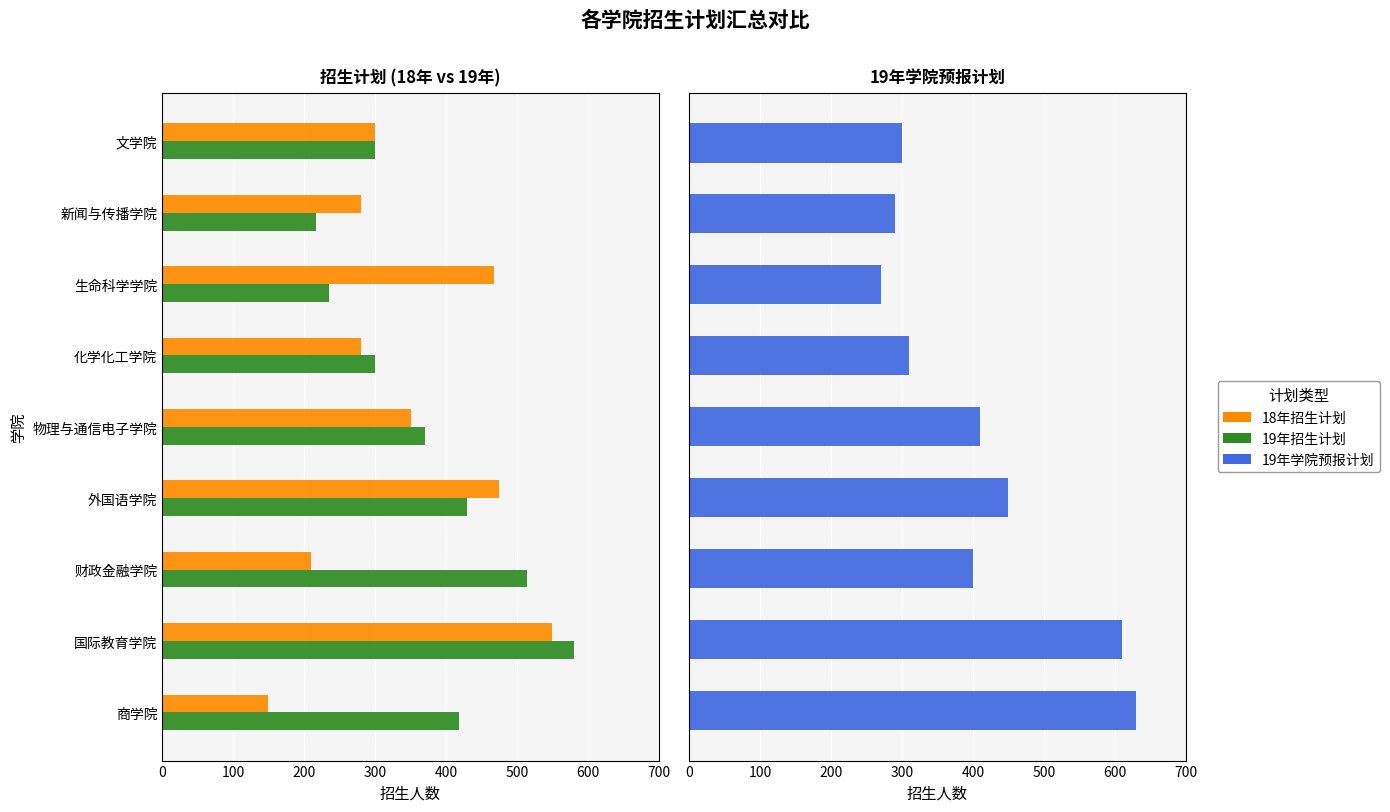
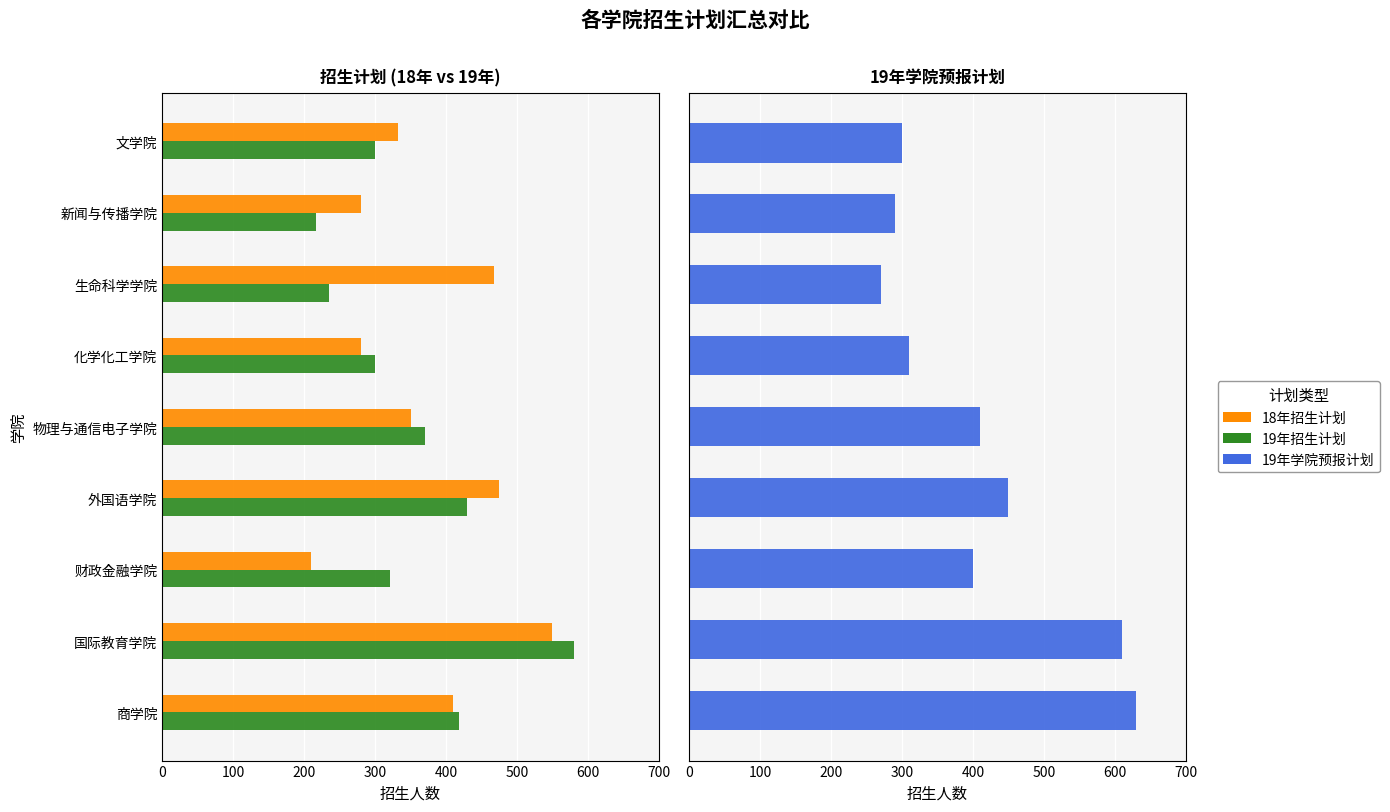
  {
    "招生计划 (18年 vs 19年)": {
      "18年招生计划": {
-       "文学院": 300,
+       "文学院": 330,
        "新闻与传播学院": 280,
        "生命科学学院": 470,
        "化学化工学院": 280,
        "物理与通信电子学院": 350,
        "外国语学院": 470,
        "财政金融学院": 210,
        "国际教育学院": 550,
-       "商学院": 150
+       "商学院": 410
      },
      "19年招生计划": {
        "文学院": 300,
        "新闻与传播学院": 220,
        "生命科学学院": 240,
        "化学化工学院": 300,
        "物理与通信电子学院": 370,
        "外国语学院": 430,
-       "财政金融学院": 510,
+       "财政金融学院": 320,
        "国际教育学院": 580,
        "商学院": 420
      }
    }
  }
